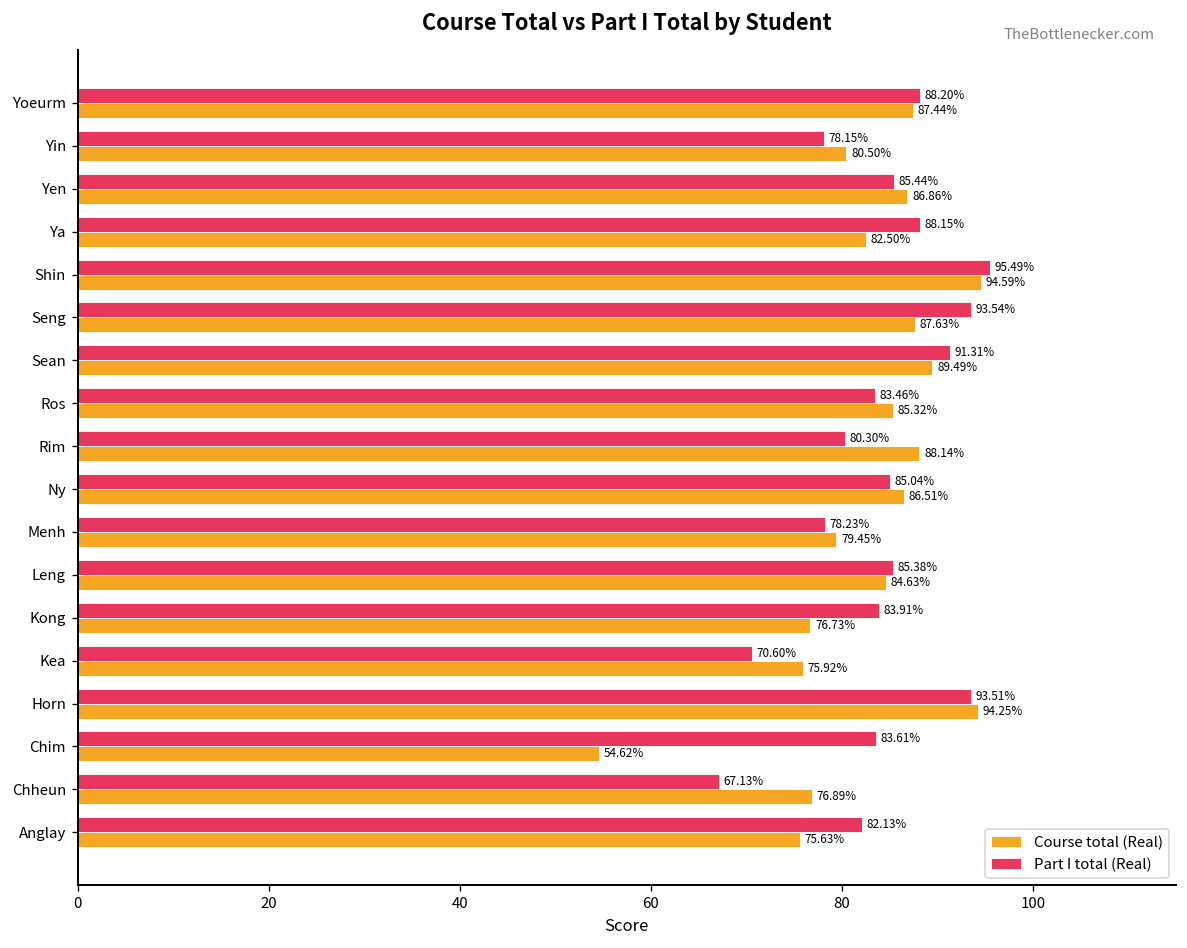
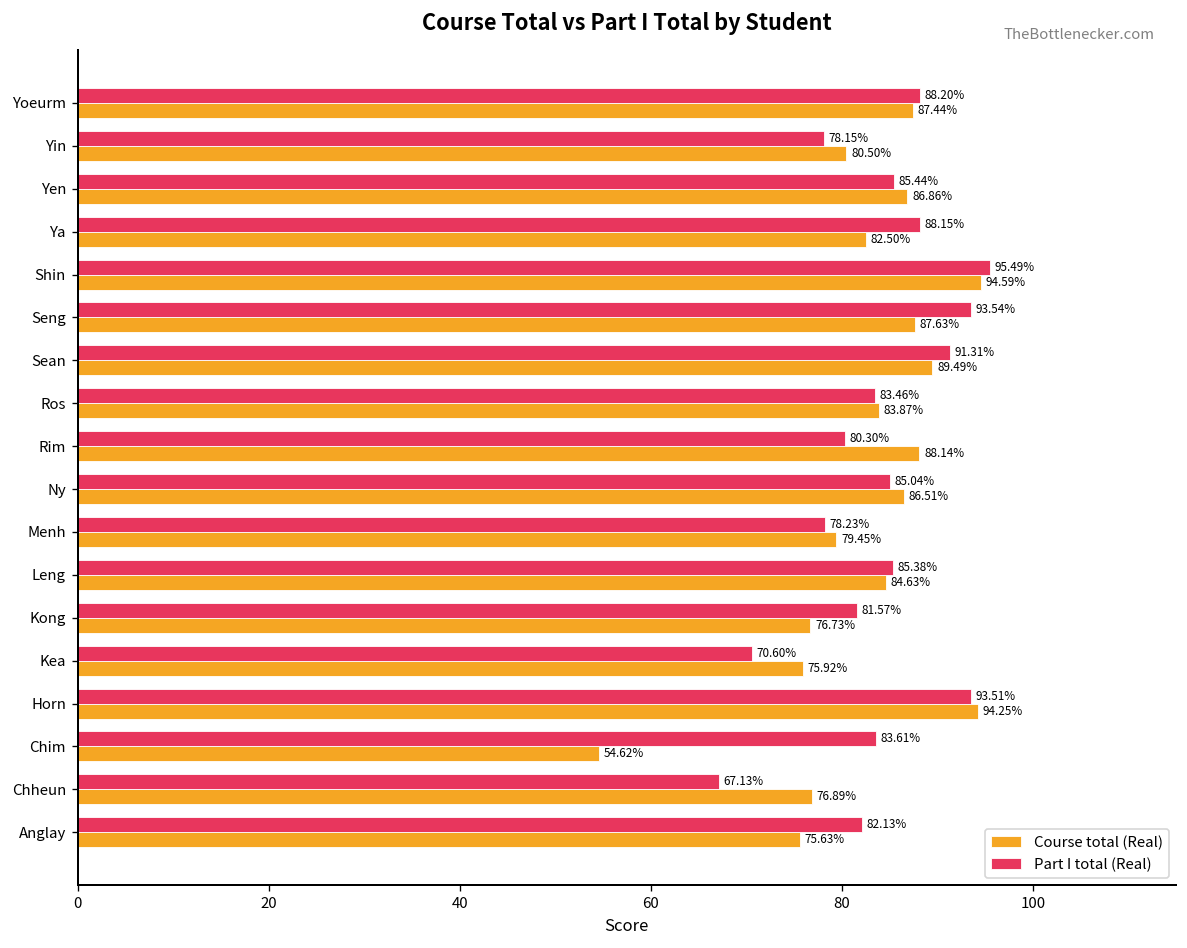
  {
    "Course total (Real)": {
      "Yoeurm": "87.44%",
      "Yin": "80.50%",
      "Yen": "86.86%",
      "Ya": "82.50%",
      "Shin": "94.59%",
      "Seng": "87.63%",
      "Sean": "89.49%",
-     "Ros": "85.32%",
+     "Ros": "83.87%",
      "Rim": "88.14%",
      "Ny": "86.51%",
      "Menh": "79.45%",
      "Leng": "84.63%",
      "Kong": "76.73%",
      "Kea": "75.92%",
      "Horn": "94.25%",
      "Chim": "54.62%",
      "Chheun": "76.89%",
      "Anglay": "75.63%"
    },
    "Part I total (Real)": {
      "Yoeurm": "88.20%",
      "Yin": "78.15%",
      "Yen": "85.44%",
      "Ya": "88.15%",
      "Shin": "95.49%",
      "Seng": "93.54%",
      "Sean": "91.31%",
      "Ros": "83.46%",
      "Rim": "80.30%",
      "Ny": "85.04%",
      "Menh": "78.23%",
      "Leng": "85.38%",
-     "Kong": "83.91%",
+     "Kong": "81.57%",
      "Kea": "70.60%",
      "Horn": "93.51%",
      "Chim": "83.61%",
      "Chheun": "67.13%",
      "Anglay": "82.13%"
    }
  }
